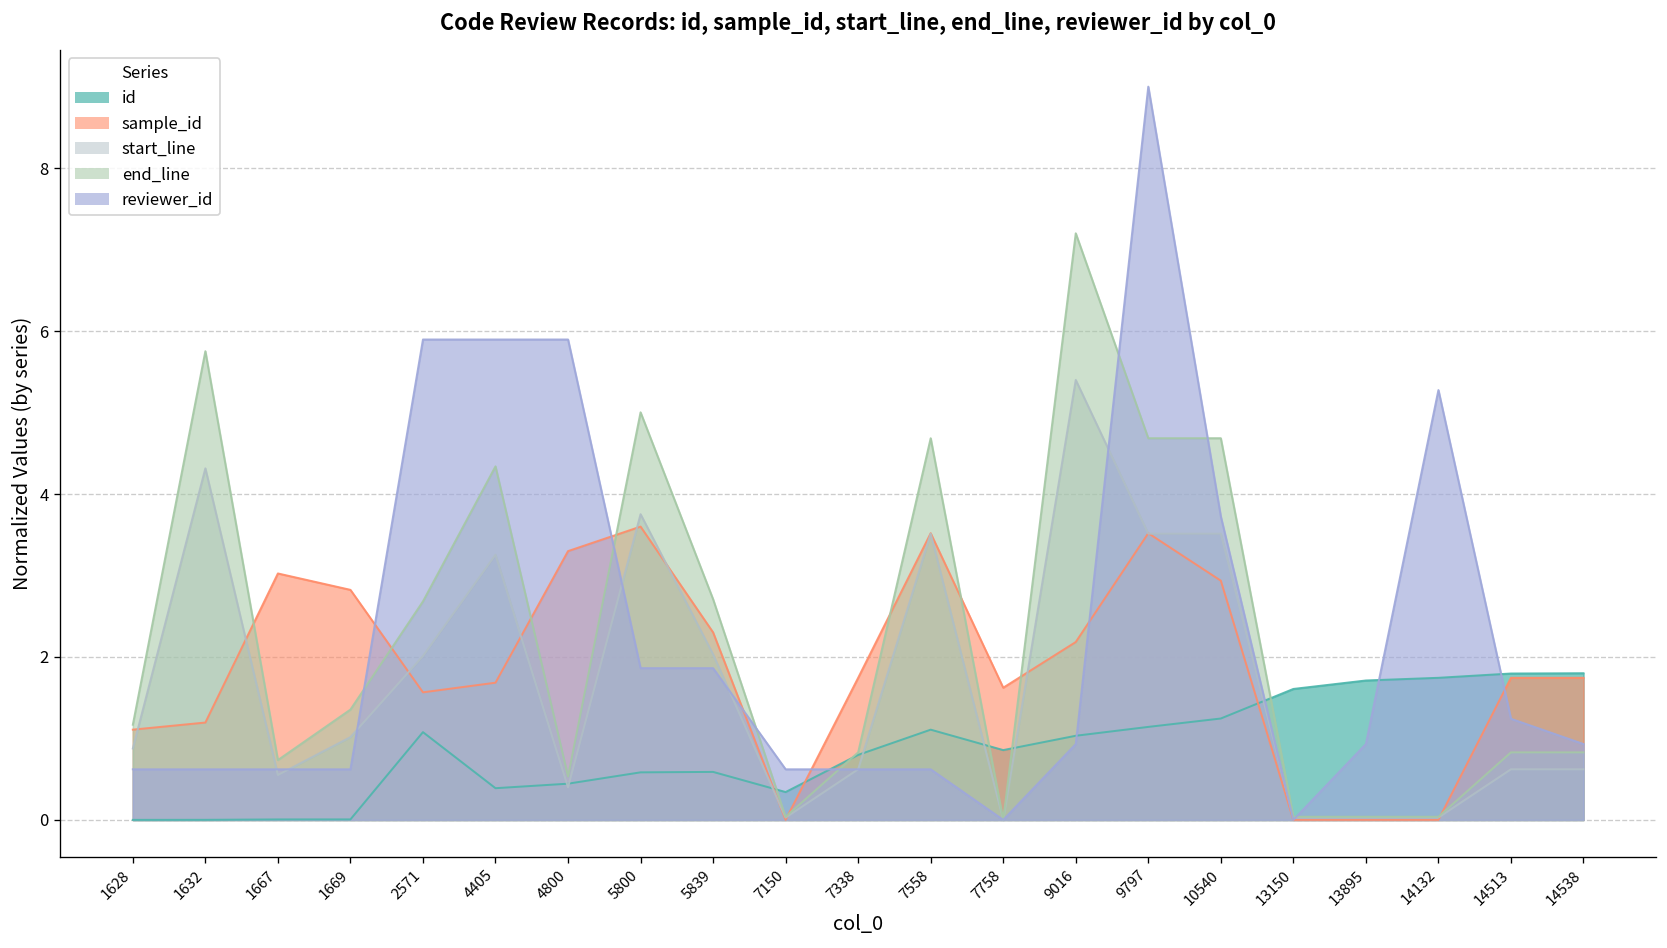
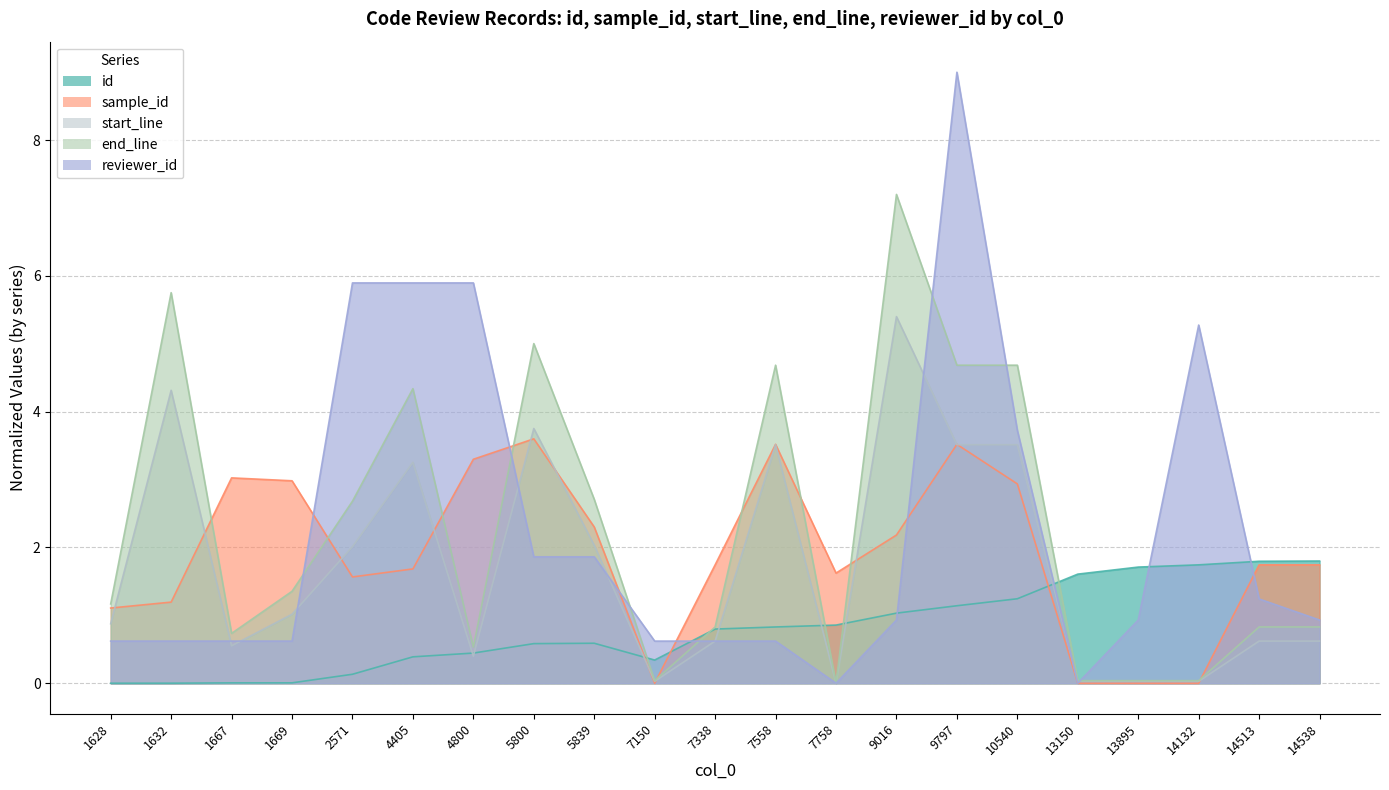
  {
    "id": {
      "1628": 0.0,
      "1632": 0.0,
      "1667": 0.0,
      "1669": 0.0,
-     "2571": 1.1,
+     "2571": 0.1,
      "4405": 0.4,
      "4800": 0.4,
      "5800": 0.6,
      "5839": 0.6,
      "7150": 0.3,
-     "7558": 1.1,
+     "7558": 0.8,
      "7758": 0.9,
      "9016": 1.0,
      "9797": 1.1,
      "10540": 1.2,
      "13150": 1.6,
      "13895": 1.7,
      "14132": 1.7,
      "14513": 1.8,
      "14538": 1.8
    },
    "sample_id": {
      "1628": 1.1,
      "1632": 1.2,
      "1667": 3.0,
-     "1669": 2.8,
+     "1669": 3.0,
      "2571": 1.6,
      "4405": 1.7,
      "4800": 3.3,
      "5800": 3.6,
      "5839": 2.3,
      "7338": 1.7,
      "7758": 1.6,
      "9016": 2.2,
      "10540": 2.9,
      "14513": 1.7,
      "14538": 1.7
    }
  }
